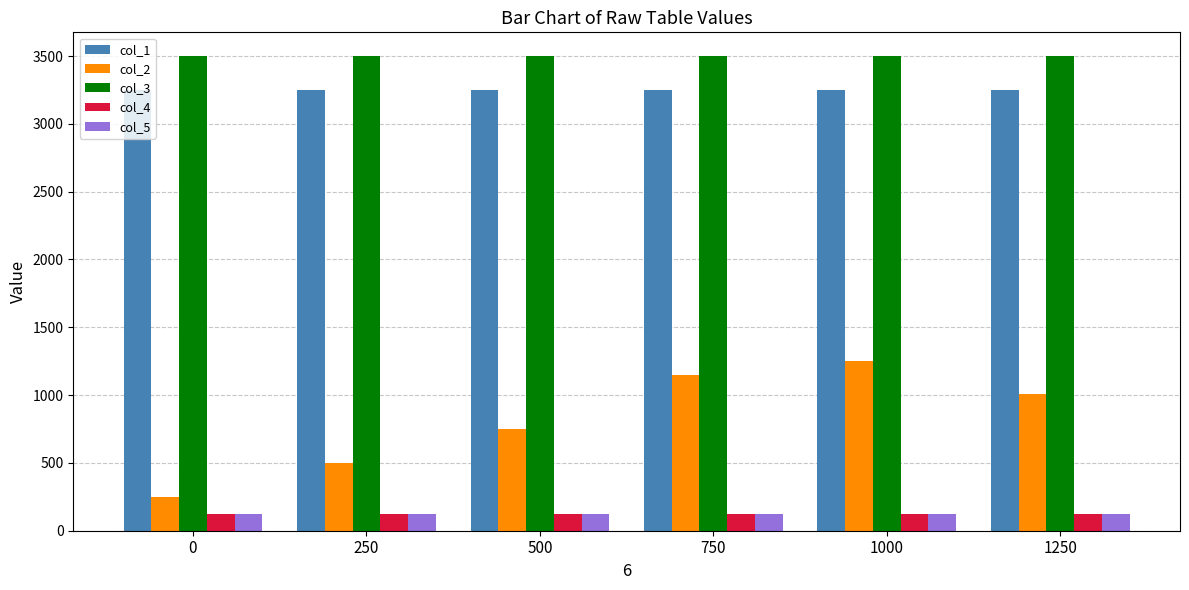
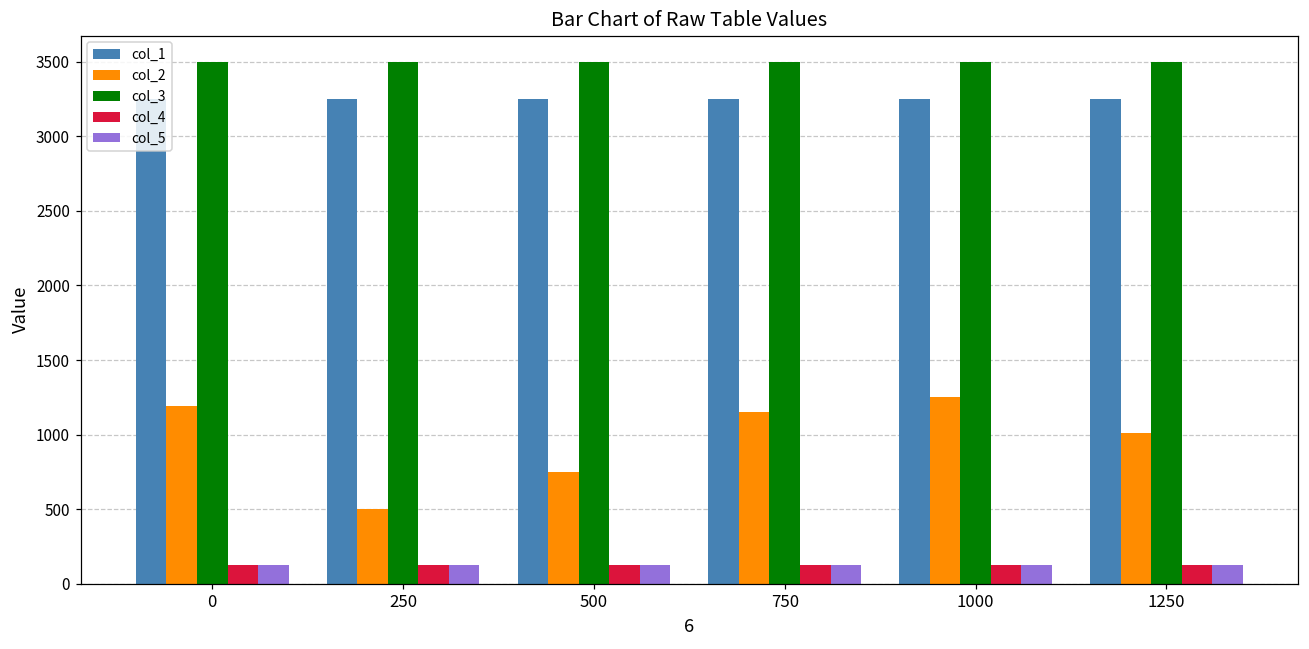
  {
    "col_1": {
      "250": 3250,
      "500": 3250,
      "750": 3250,
      "1000": 3250,
      "1250": 3250
    },
    "col_2": {
-     "0": 250,
+     "0": 1190,
      "250": 500,
      "500": 750,
      "750": 1150,
      "1000": 1250,
      "1250": 1010
    },
    "col_3": {
      "0": 3500,
      "250": 3500,
      "500": 3500,
      "750": 3500,
      "1000": 3500,
      "1250": 3500
    },
    "col_4": {
      "0": 130,
      "250": 130,
      "500": 130,
      "750": 130,
      "1000": 130,
      "1250": 130
    },
    "col_5": {
      "0": 130,
      "250": 130,
      "500": 130,
      "750": 130,
      "1000": 130,
      "1250": 130
    }
  }
